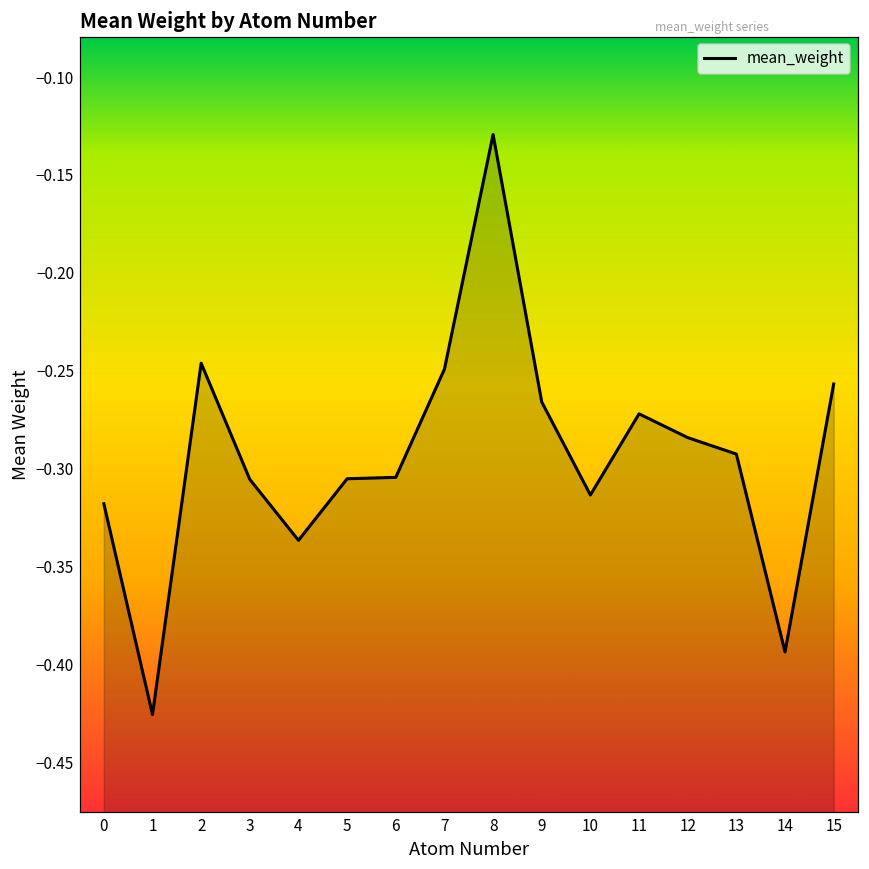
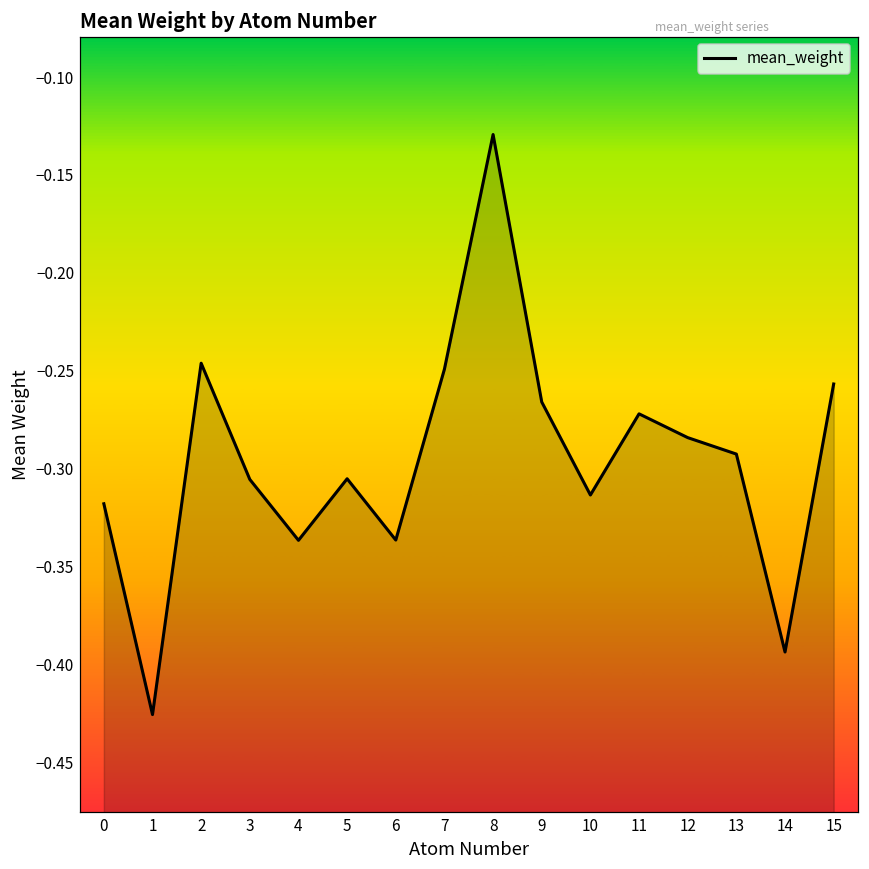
  {
    "0": -0.318,
    "1": -0.426,
    "2": -0.246,
    "3": -0.306,
    "4": -0.337,
    "5": -0.305,
-   "6": -0.305,
+   "6": -0.337,
    "7": -0.249,
    "8": -0.129,
    "9": -0.266,
    "10": -0.314,
    "11": -0.272,
    "12": -0.284,
    "13": -0.293,
    "14": -0.394,
    "15": -0.257
  }
